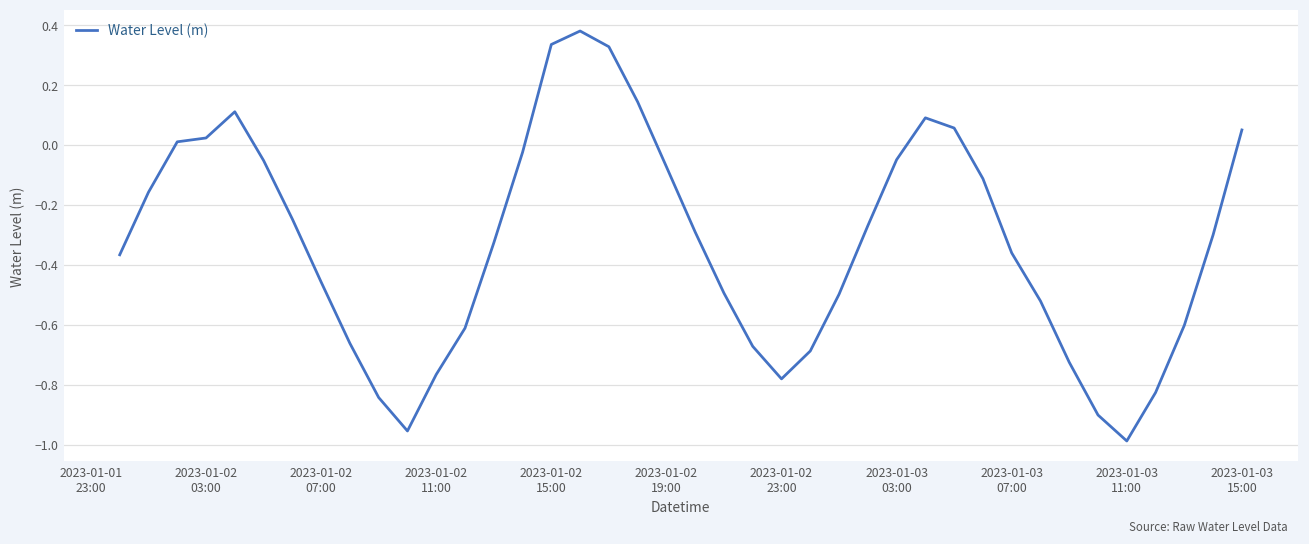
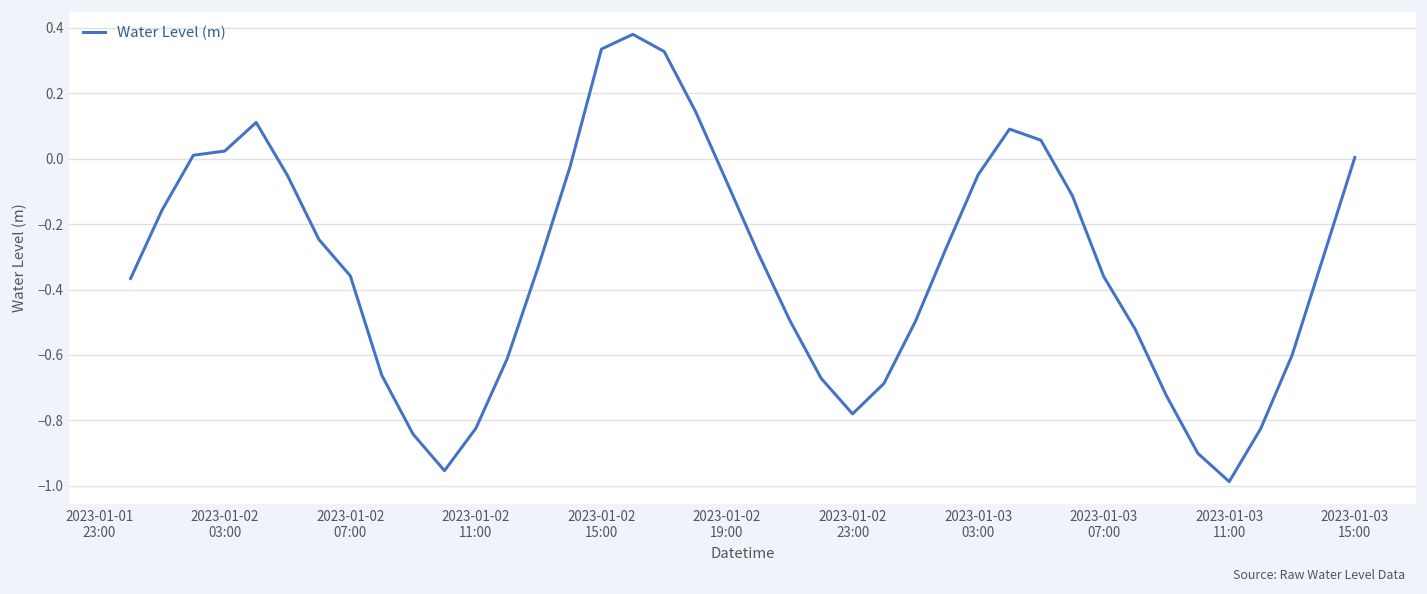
  {
    "2023-01-02 03:00": 0.02,
-   "2023-01-02 07:00": -0.46,
-   "2023-01-02 11:00": -0.77,
+   "2023-01-02 07:00": -0.36,
+   "2023-01-02 11:00": -0.82,
    "2023-01-02 15:00": 0.34,
    "2023-01-02 19:00": -0.07,
    "2023-01-02 23:00": -0.78,
    "2023-01-03 03:00": -0.05,
    "2023-01-03 07:00": -0.36,
    "2023-01-03 11:00": -0.99,
-   "2023-01-03 15:00": 0.05
+   "2023-01-03 15:00": 0.00
  }
